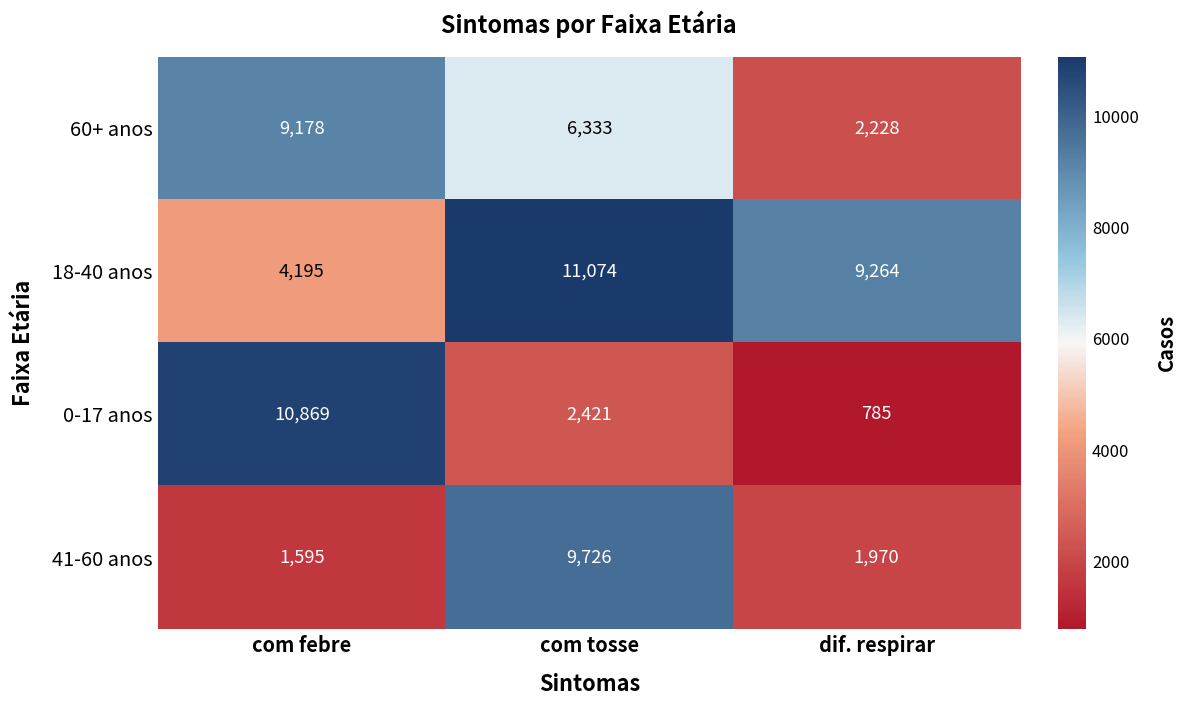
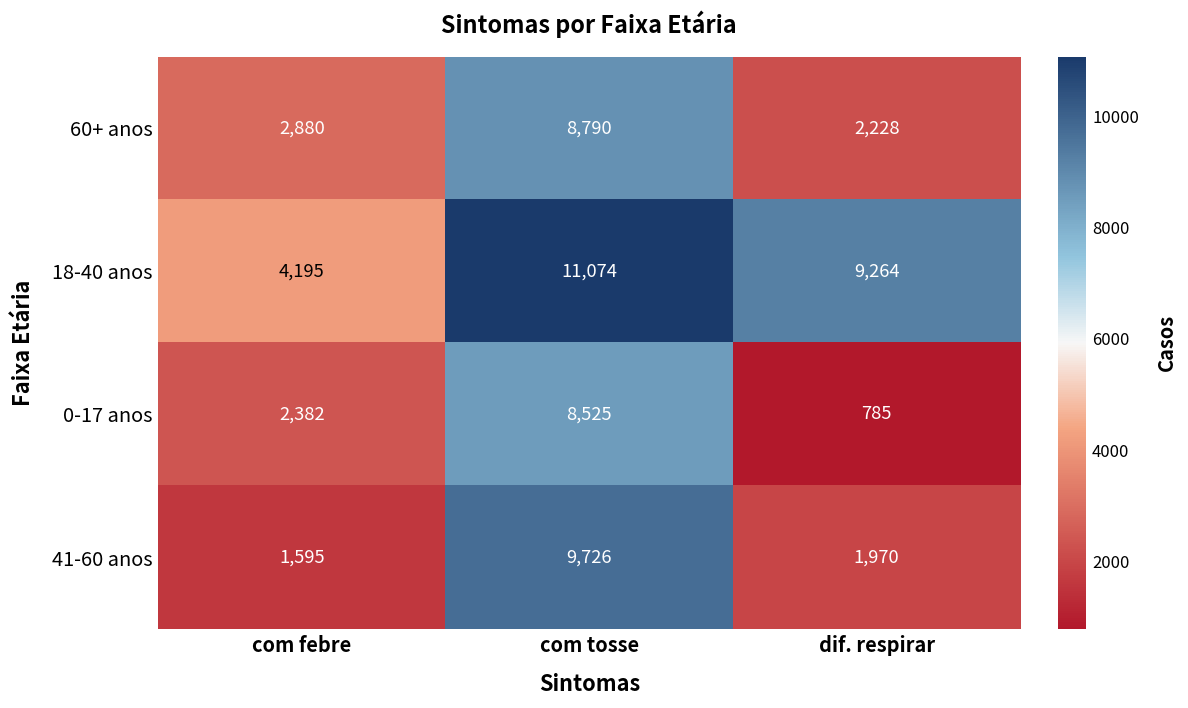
  {
    "60+ anos": {
-     "com febre": "9,178",
-     "com tosse": "6,333",
+     "com febre": "2,880",
+     "com tosse": "8,790",
      "dif. respirar": "2,228"
    },
    "18-40 anos": {
      "com febre": "4,195",
      "com tosse": "11,074",
      "dif. respirar": "9,264"
    },
    "0-17 anos": {
-     "com febre": "10,869",
-     "com tosse": "2,421",
+     "com febre": "2,382",
+     "com tosse": "8,525",
      "dif. respirar": "785"
    },
    "41-60 anos": {
      "com febre": "1,595",
      "com tosse": "9,726",
      "dif. respirar": "1,970"
    }
  }
